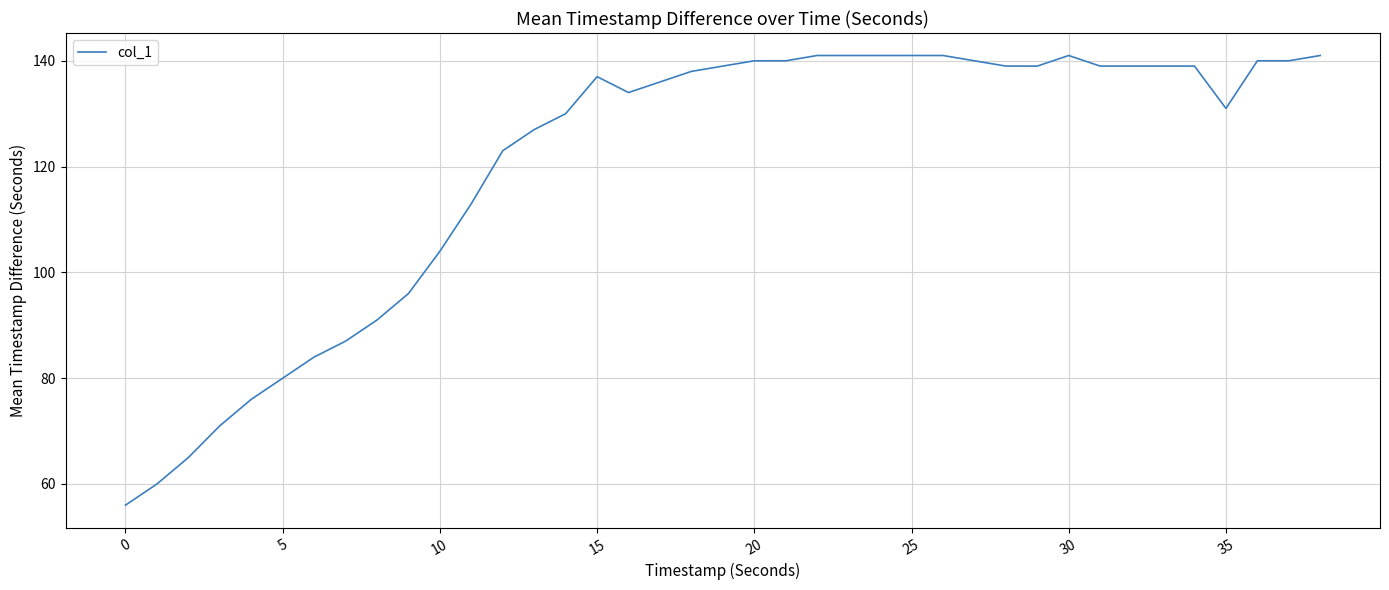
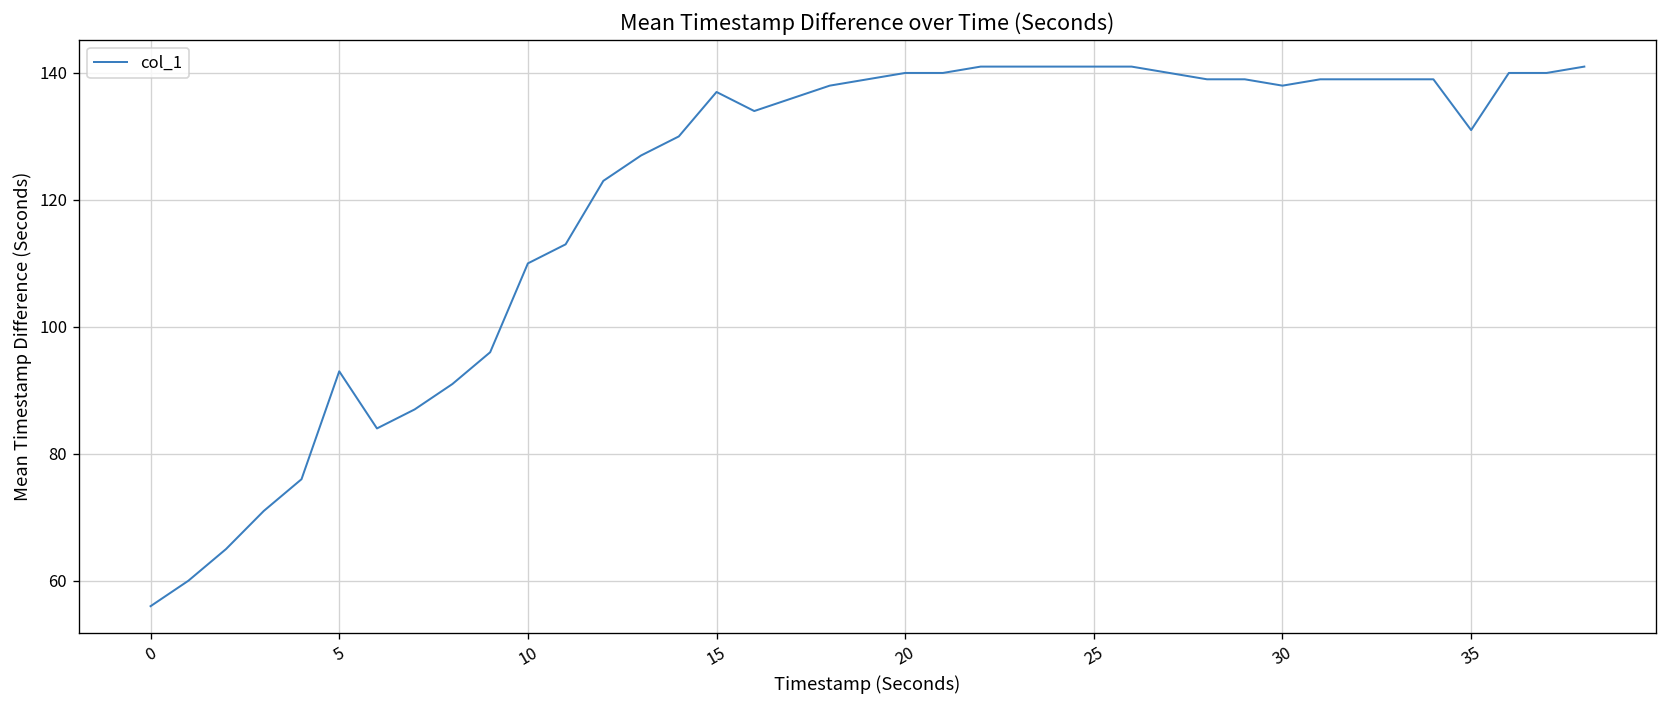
  {
    "0": 56,
-   "5": 80,
-   "10": 104,
+   "5": 93,
+   "10": 110,
    "15": 137,
    "20": 140,
    "25": 141,
-   "30": 141,
+   "30": 138,
    "35": 131
  }
